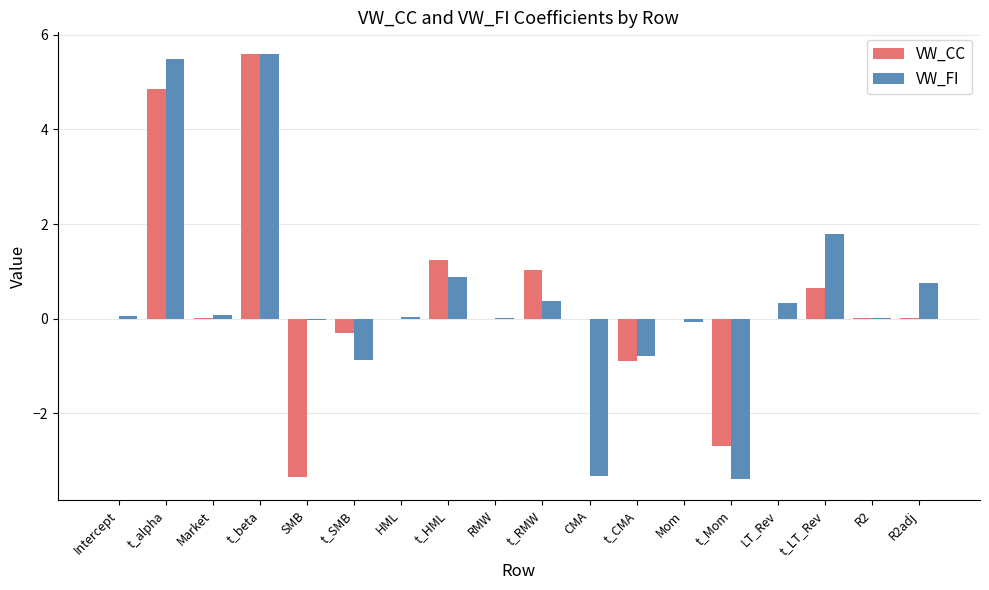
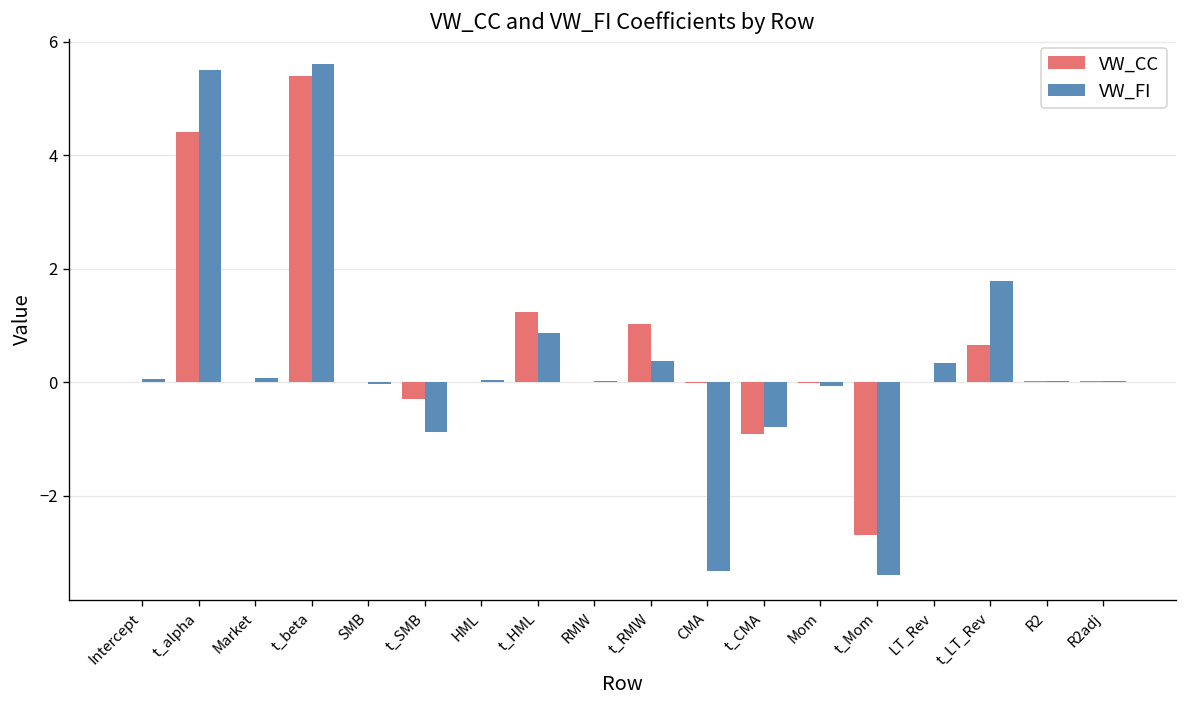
  {
    "VW_CC": {
-     "t_alpha": 4.9,
-     "t_beta": 5.6,
-     "SMB": -3.3,
+     "t_alpha": 4.4,
+     "t_beta": 5.4,
+     "SMB": 0.0,
      "t_SMB": -0.3,
      "t_HML": 1.2,
      "t_RMW": 1.0,
      "t_CMA": -0.9,
      "t_Mom": -2.7,
      "t_LT_Rev": 0.7
    },
    "VW_FI": {
      "Intercept": 0.1,
      "t_alpha": 5.5,
      "Market": 0.1,
      "t_beta": 5.6,
      "t_SMB": -0.9,
      "t_HML": 0.9,
      "t_RMW": 0.4,
      "CMA": -3.3,
      "t_CMA": -0.8,
      "Mom": -0.1,
      "t_Mom": -3.4,
      "LT_Rev": 0.3,
      "t_LT_Rev": 1.8,
-     "R2adj": 0.7
+     "R2adj": 0.0
    }
  }
